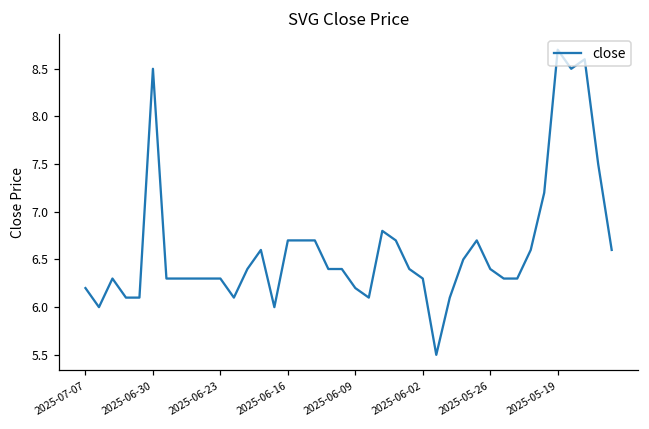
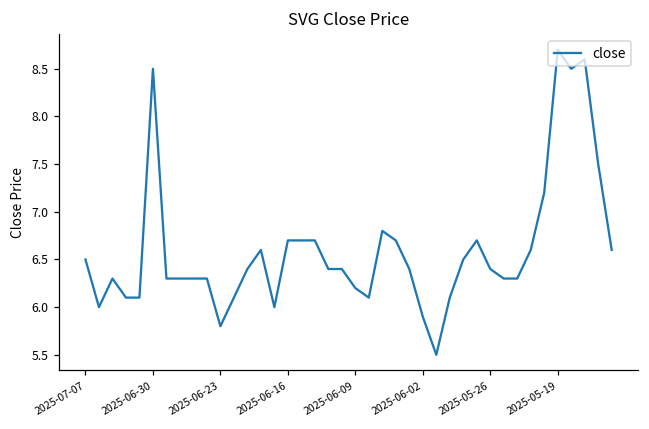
  {
-   "2025-07-07": 6.2,
+   "2025-07-07": 6.5,
    "2025-06-30": 8.5,
-   "2025-06-23": 6.3,
+   "2025-06-23": 5.8,
    "2025-06-16": 6.7,
    "2025-06-09": 6.2,
-   "2025-06-02": 6.3,
+   "2025-06-02": 5.9,
    "2025-05-26": 6.4
  }
